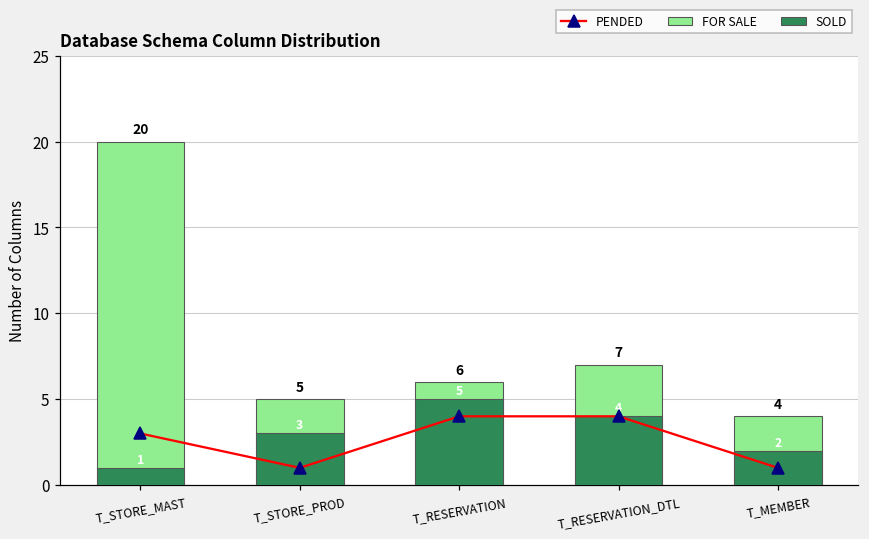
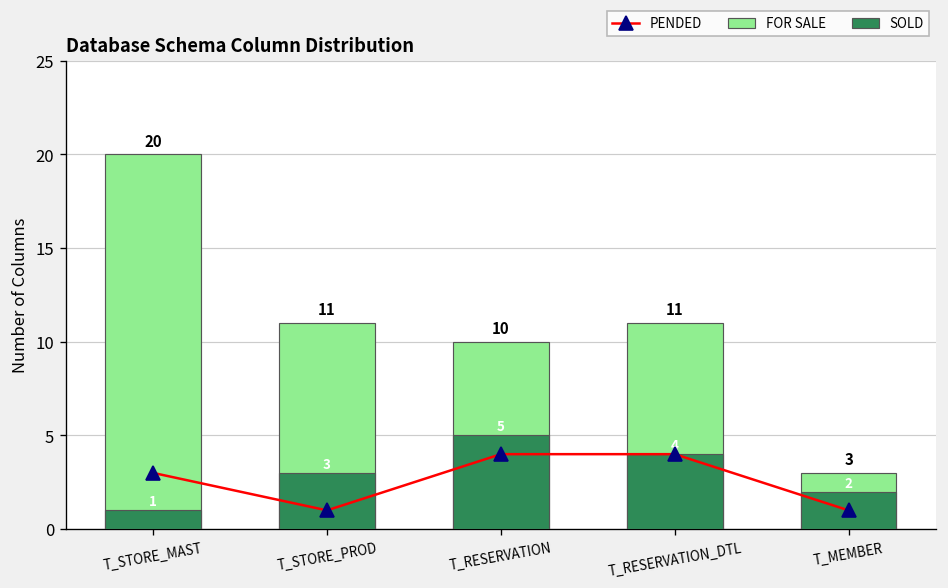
  {
    "FOR SALE": {
      "T_STORE_MAST": 20,
-     "T_STORE_PROD": 5,
-     "T_RESERVATION": 6,
-     "T_RESERVATION_DTL": 7,
-     "T_MEMBER": 4
+     "T_STORE_PROD": 11,
+     "T_RESERVATION": 10,
+     "T_RESERVATION_DTL": 11,
+     "T_MEMBER": 3
    },
    "PENDED": {
      "T_RESERVATION_DTL": 4
    }
  }
